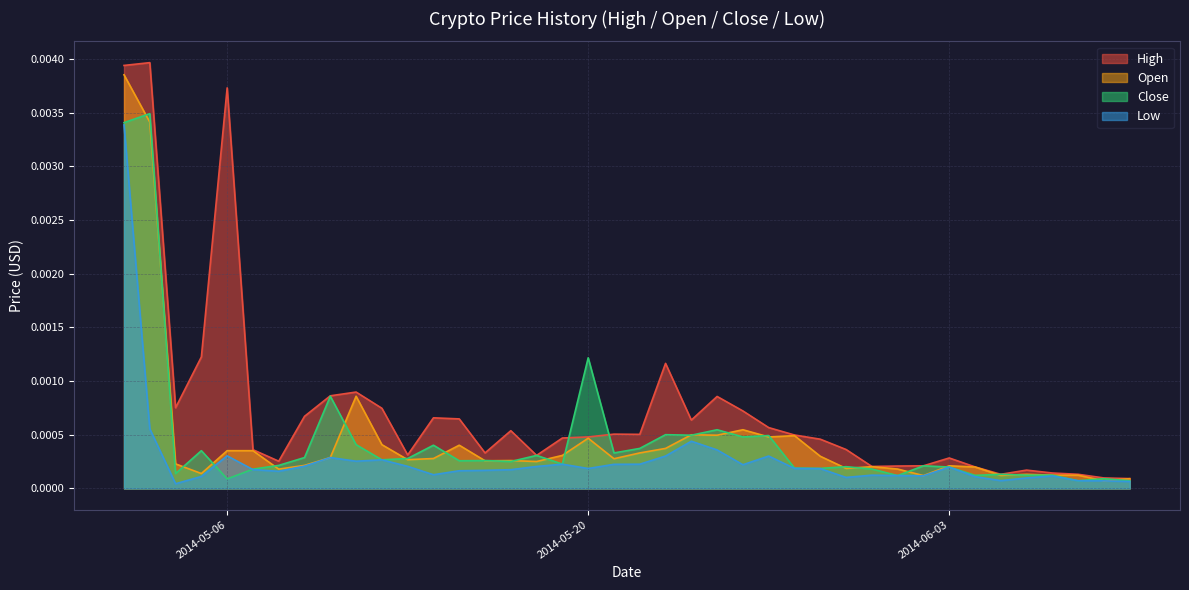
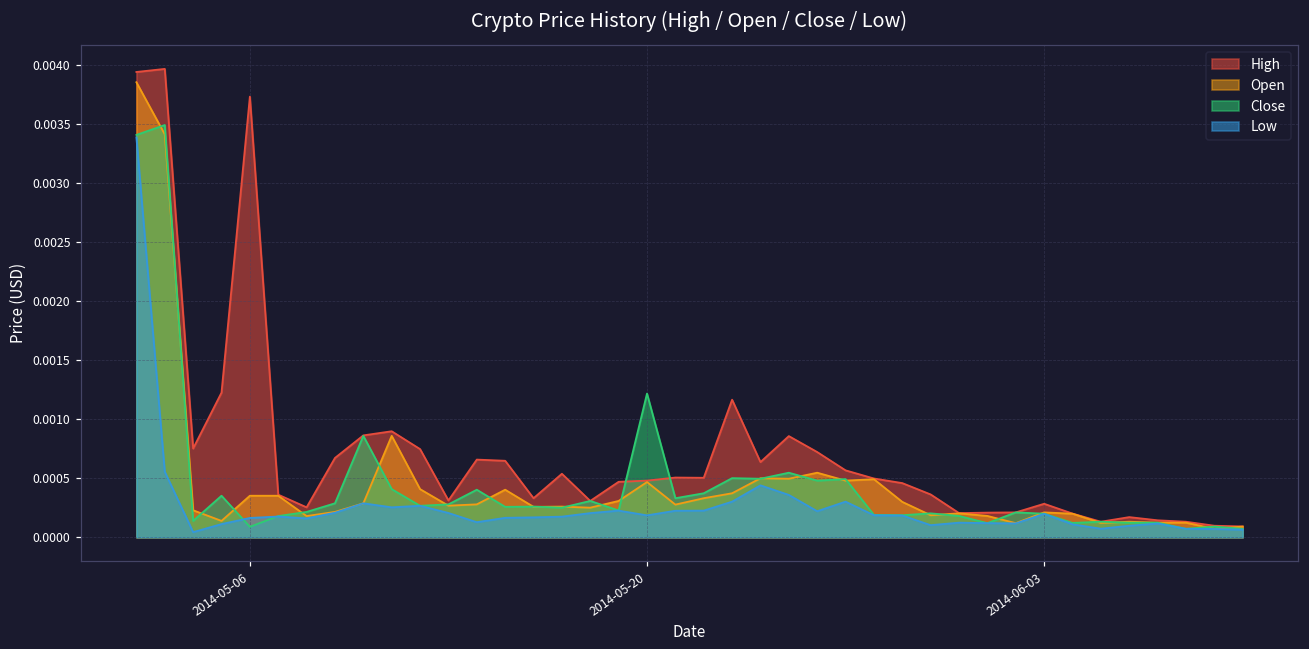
  {
    "High": {
      "2014-05-06": 0.00373,
      "2014-06-03": 0.00028
    },
    "Open": {
      "2014-05-06": 0.00035
    },
    "Close": {
      "2014-05-06": 0.00009,
      "2014-05-20": 0.00122
    },
    "Low": {
-     "2014-05-06": 0.00030,
+     "2014-05-06": 0.00016,
      "2014-05-20": 0.00019
    }
  }
